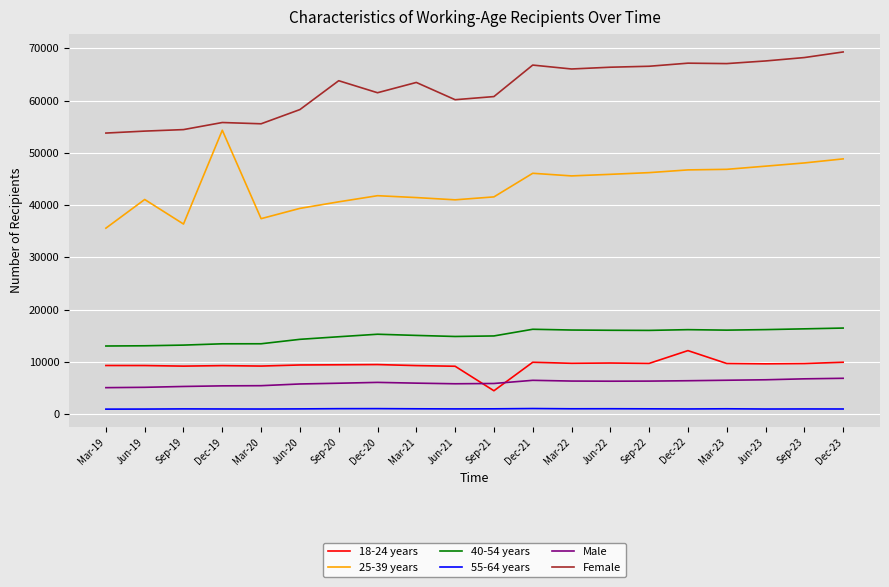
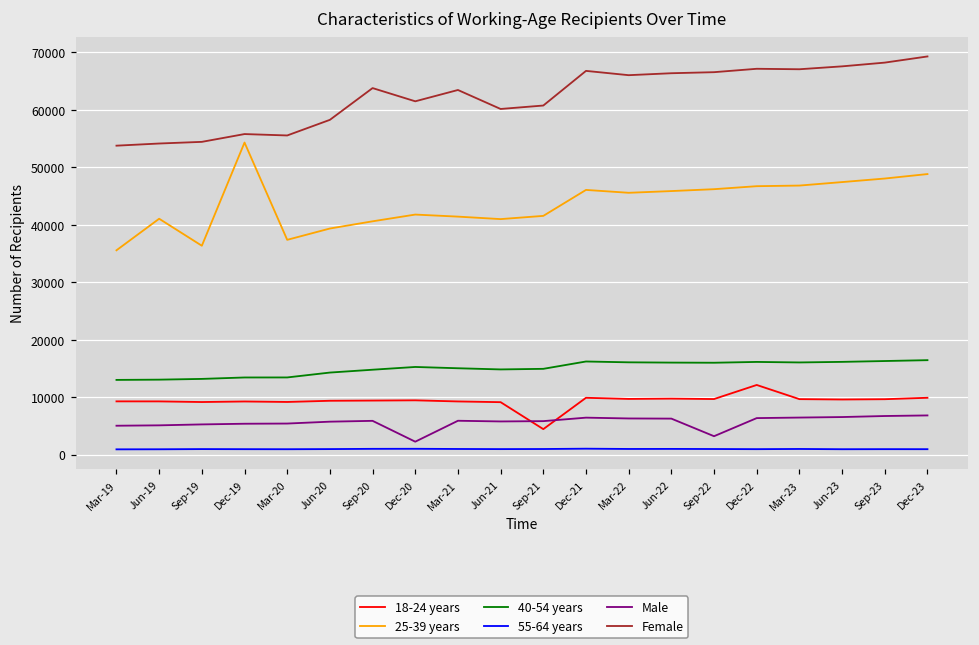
  {
    "18-24 years": {
      "Mar-19": 9000,
      "Jun-19": 9000,
      "Sep-19": 9000,
      "Dec-19": 9000,
      "Mar-20": 9000,
      "Jun-20": 9000,
      "Sep-20": 9000,
      "Dec-20": 9000,
      "Mar-21": 9000,
      "Jun-21": 9000,
      "Sep-21": 4000,
      "Dec-21": 10000,
      "Mar-22": 10000,
      "Jun-22": 10000,
      "Sep-22": 10000,
      "Dec-22": 12000,
      "Mar-23": 10000,
      "Jun-23": 10000,
      "Sep-23": 10000,
      "Dec-23": 10000
    },
    "25-39 years": {
      "Mar-19": 36000,
      "Jun-19": 41000,
      "Sep-19": 36000,
      "Dec-19": 54000,
      "Mar-20": 37000,
      "Jun-20": 39000,
      "Sep-20": 41000,
      "Dec-20": 42000,
      "Mar-21": 41000,
      "Jun-21": 41000,
      "Sep-21": 42000,
      "Dec-21": 46000,
      "Mar-22": 46000,
      "Jun-22": 46000,
      "Sep-22": 46000,
      "Dec-22": 47000,
      "Mar-23": 47000,
      "Jun-23": 47000,
      "Sep-23": 48000,
      "Dec-23": 49000
    },
    "40-54 years": {
      "Mar-19": 13000,
      "Jun-19": 13000,
      "Sep-19": 13000,
      "Dec-19": 13000,
      "Mar-20": 13000,
      "Jun-20": 14000,
      "Sep-20": 15000,
      "Dec-20": 15000,
      "Mar-21": 15000,
      "Jun-21": 15000,
      "Sep-21": 15000,
      "Dec-21": 16000,
      "Mar-22": 16000,
      "Jun-22": 16000,
      "Sep-22": 16000,
      "Dec-22": 16000,
      "Mar-23": 16000,
      "Jun-23": 16000,
      "Sep-23": 16000,
      "Dec-23": 16000
    },
    "55-64 years": {
      "Mar-19": 1000,
      "Jun-19": 1000,
      "Sep-19": 1000,
      "Dec-19": 1000,
      "Mar-20": 1000,
      "Jun-20": 1000,
      "Sep-20": 1000,
      "Dec-20": 1000,
      "Mar-21": 1000,
      "Jun-21": 1000,
      "Sep-21": 1000,
      "Dec-21": 1000,
      "Mar-22": 1000,
      "Jun-22": 1000,
      "Sep-22": 1000,
      "Dec-22": 1000,
      "Mar-23": 1000,
      "Jun-23": 1000,
      "Sep-23": 1000,
      "Dec-23": 1000
    },
    "Male": {
      "Mar-19": 5000,
      "Jun-19": 5000,
      "Sep-19": 5000,
      "Dec-19": 5000,
      "Mar-20": 5000,
      "Jun-20": 6000,
      "Sep-20": 6000,
-     "Dec-20": 6000,
+     "Dec-20": 2000,
      "Mar-21": 6000,
      "Jun-21": 6000,
      "Sep-21": 6000,
      "Dec-21": 6000,
      "Mar-22": 6000,
      "Jun-22": 6000,
-     "Sep-22": 6000,
+     "Sep-22": 3000,
      "Dec-22": 6000,
      "Mar-23": 6000,
      "Jun-23": 7000,
      "Sep-23": 7000,
      "Dec-23": 7000
    },
    "Female": {
      "Mar-19": 54000,
      "Jun-19": 54000,
      "Sep-19": 54000,
      "Dec-19": 56000,
      "Mar-20": 56000,
      "Jun-20": 58000,
      "Sep-20": 64000,
      "Dec-20": 61000,
      "Mar-21": 63000,
      "Jun-21": 60000,
      "Sep-21": 61000,
      "Dec-21": 67000,
      "Mar-22": 66000,
      "Jun-22": 66000,
      "Sep-22": 67000,
      "Dec-22": 67000,
      "Mar-23": 67000,
      "Jun-23": 68000,
      "Sep-23": 68000,
      "Dec-23": 69000
    }
  }
